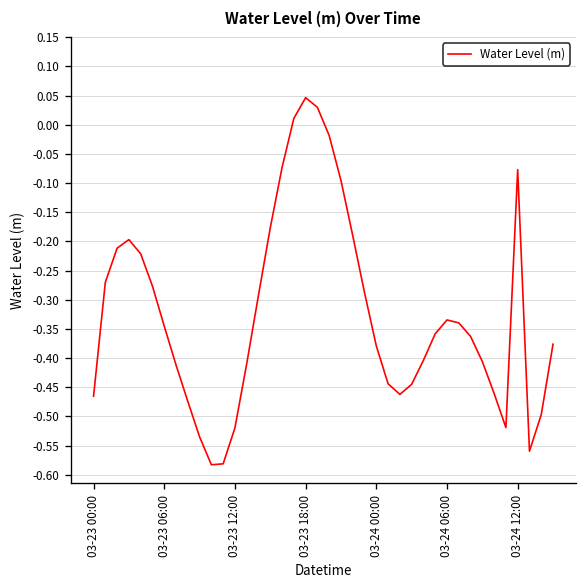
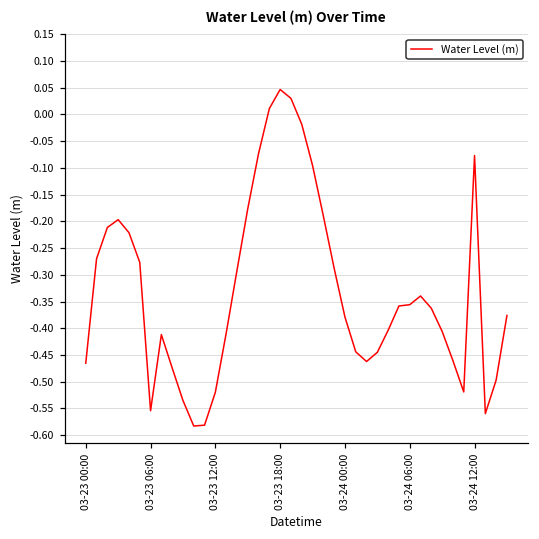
  {
    "03-23 00:00": -0.47,
-   "03-23 06:00": -0.35,
+   "03-23 06:00": -0.55,
    "03-23 12:00": -0.52,
    "03-23 18:00": 0.05,
    "03-24 00:00": -0.38,
-   "03-24 06:00": -0.33,
+   "03-24 06:00": -0.36,
    "03-24 12:00": -0.08
  }
